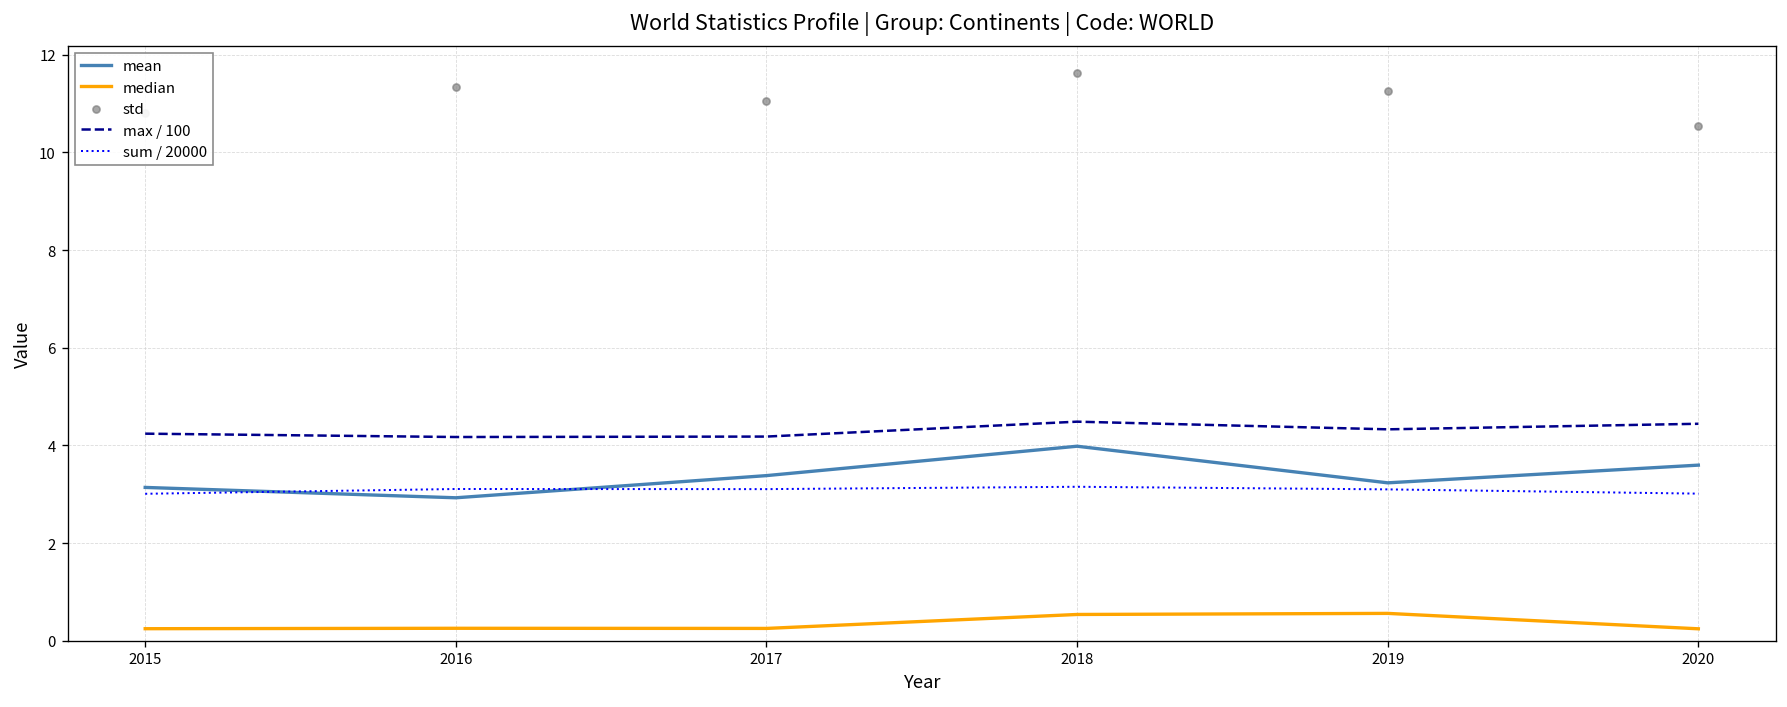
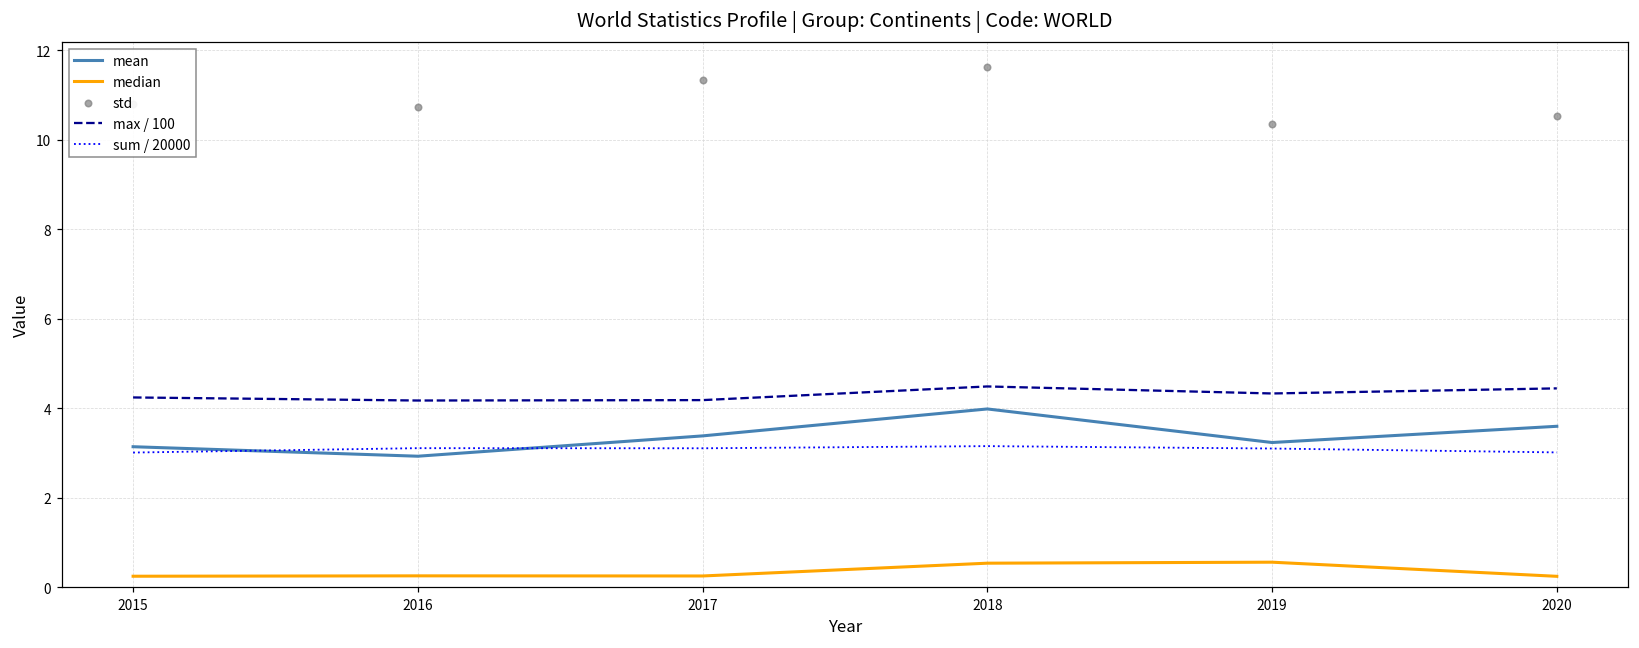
  {
    "mean": {
      "2015": 3.1,
      "2016": 2.9,
      "2017": 3.4,
      "2018": 4.0,
      "2019": 3.2,
      "2020": 3.6
    },
    "std": {
-     "2016": 11.3,
-     "2017": 11.1,
-     "2019": 11.3
+     "2016": 10.7,
+     "2017": 11.3,
+     "2019": 10.4
    },
    "median": {
      "2015": 0.2,
      "2016": 0.3,
      "2017": 0.3,
      "2018": 0.5,
      "2019": 0.6,
      "2020": 0.2
    },
    "max / 100": {
      "2015": 4.2,
      "2016": 4.2,
      "2017": 4.2,
      "2018": 4.5,
      "2019": 4.3,
      "2020": 4.4
    },
    "sum / 20000": {
      "2015": 3.0,
      "2016": 3.1,
      "2017": 3.1,
      "2018": 3.2,
      "2019": 3.1,
      "2020": 3.0
    }
  }
